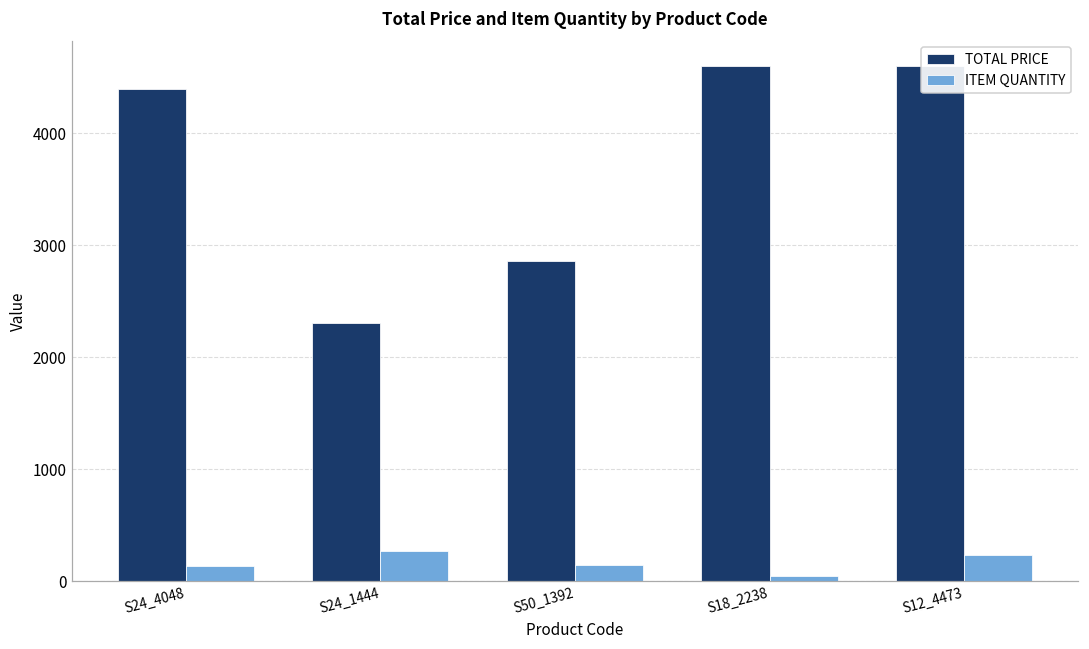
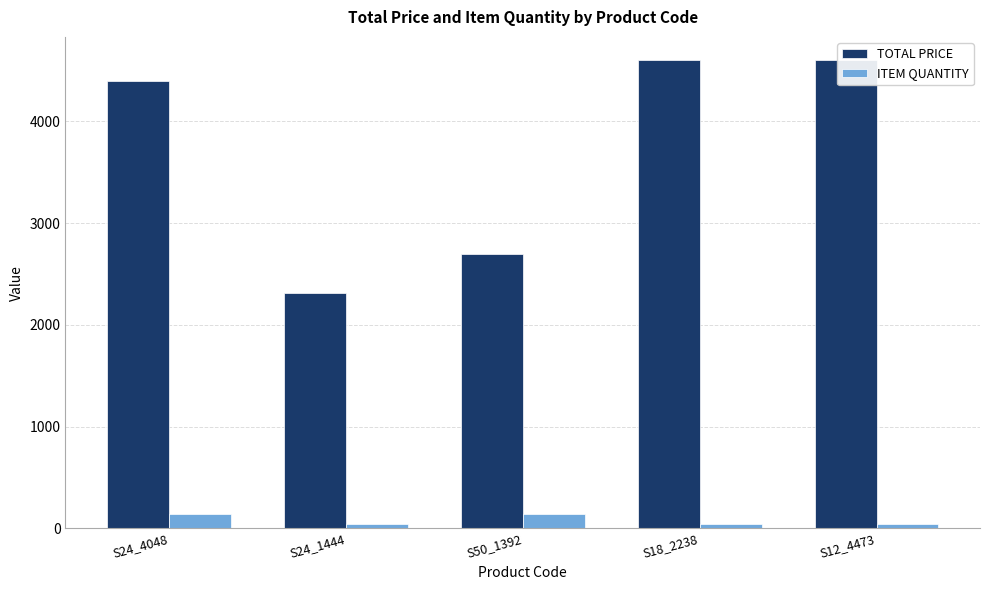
  {
    "TOTAL PRICE": {
      "S24_4048": 4400,
      "S24_1444": 2310,
-     "S50_1392": 2870,
+     "S50_1392": 2700,
      "S18_2238": 4600
    },
    "ITEM QUANTITY": {
      "S24_4048": 140,
-     "S24_1444": 270,
+     "S24_1444": 50,
      "S50_1392": 140,
      "S18_2238": 50,
-     "S12_4473": 240
+     "S12_4473": 50
    }
  }
